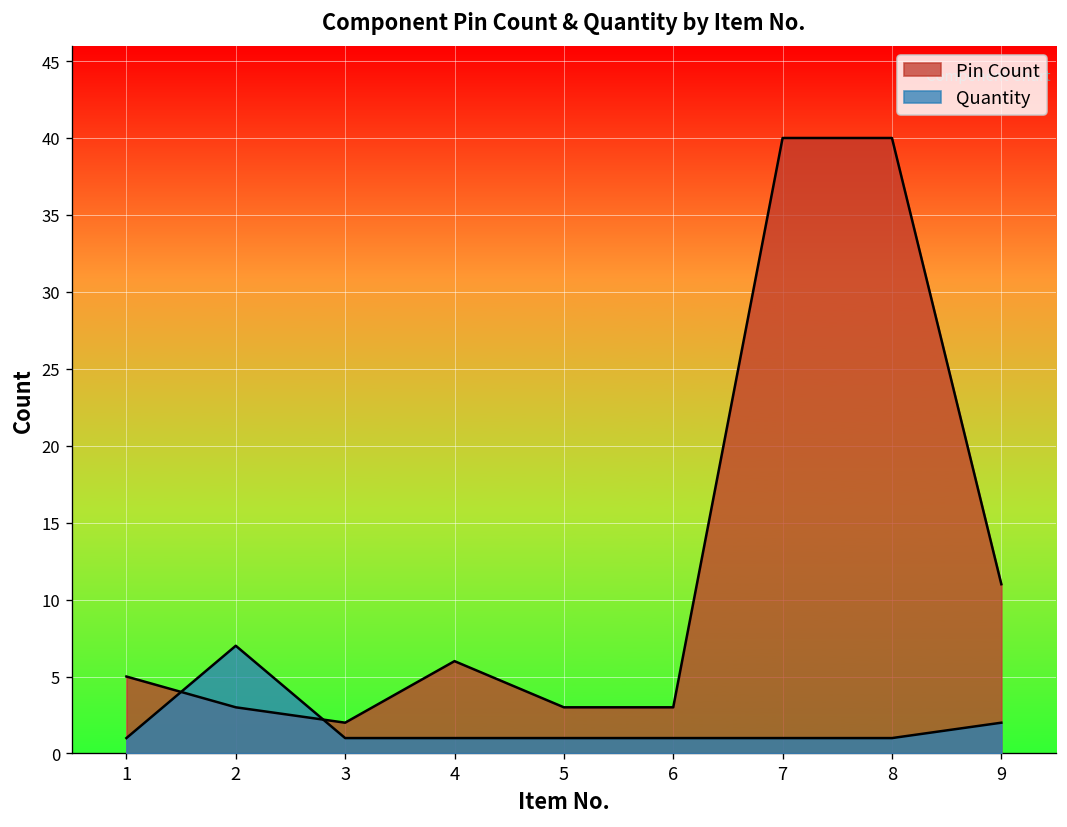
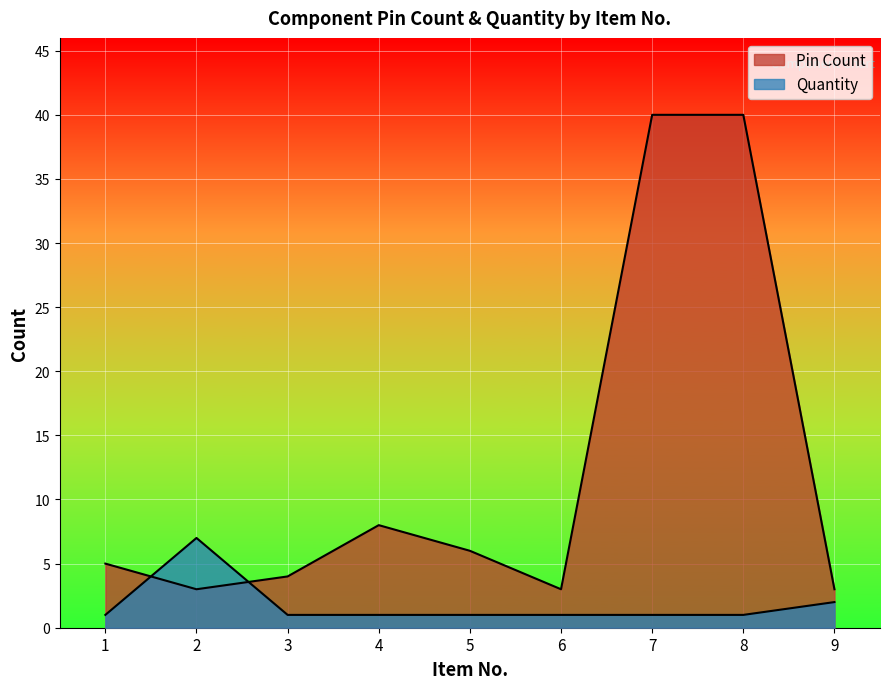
  {
    "Pin Count": {
      "1": 5,
      "2": 3,
-     "3": 2,
-     "4": 6,
-     "5": 3,
+     "3": 4,
+     "4": 8,
+     "5": 6,
      "6": 3,
      "7": 40,
      "8": 40,
-     "9": 11
+     "9": 3
    },
    "Quantity": {
      "1": 1,
      "2": 7,
      "3": 1,
      "4": 1,
      "5": 1,
      "6": 1,
      "7": 1,
      "8": 1,
      "9": 2
    }
  }
